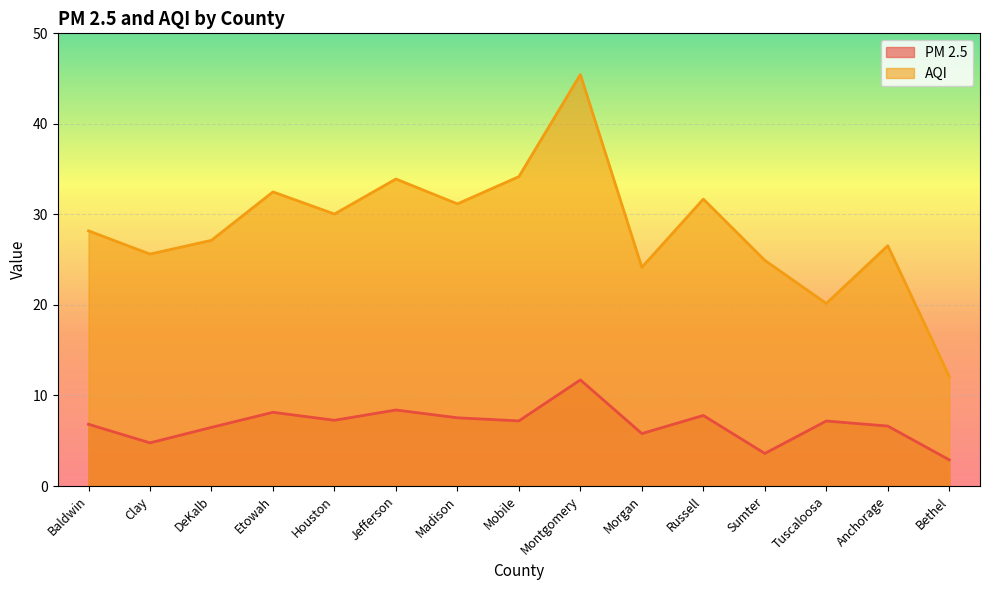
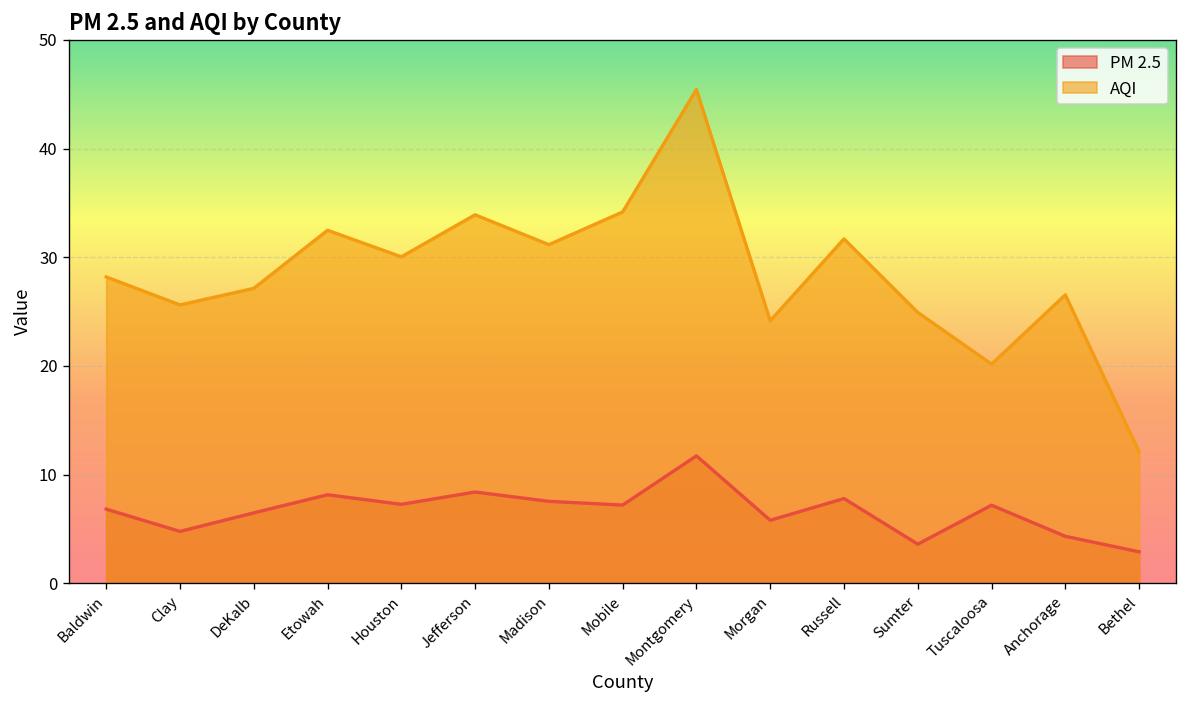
  {
    "PM 2.5": {
      "Baldwin": 7,
      "Clay": 5,
      "DeKalb": 6,
      "Etowah": 8,
      "Houston": 7,
      "Jefferson": 8,
      "Madison": 8,
      "Mobile": 7,
      "Montgomery": 12,
      "Morgan": 6,
      "Russell": 8,
      "Sumter": 4,
      "Tuscaloosa": 7,
-     "Anchorage": 7,
+     "Anchorage": 4,
      "Bethel": 3
    },
    "AQI": {
      "Baldwin": 28,
      "Clay": 26,
      "DeKalb": 27,
      "Etowah": 32,
      "Houston": 30,
      "Jefferson": 34,
      "Madison": 31,
      "Mobile": 34,
      "Montgomery": 45,
      "Morgan": 24,
      "Russell": 32,
      "Sumter": 25,
      "Tuscaloosa": 20,
      "Anchorage": 27,
      "Bethel": 12
    }
  }
